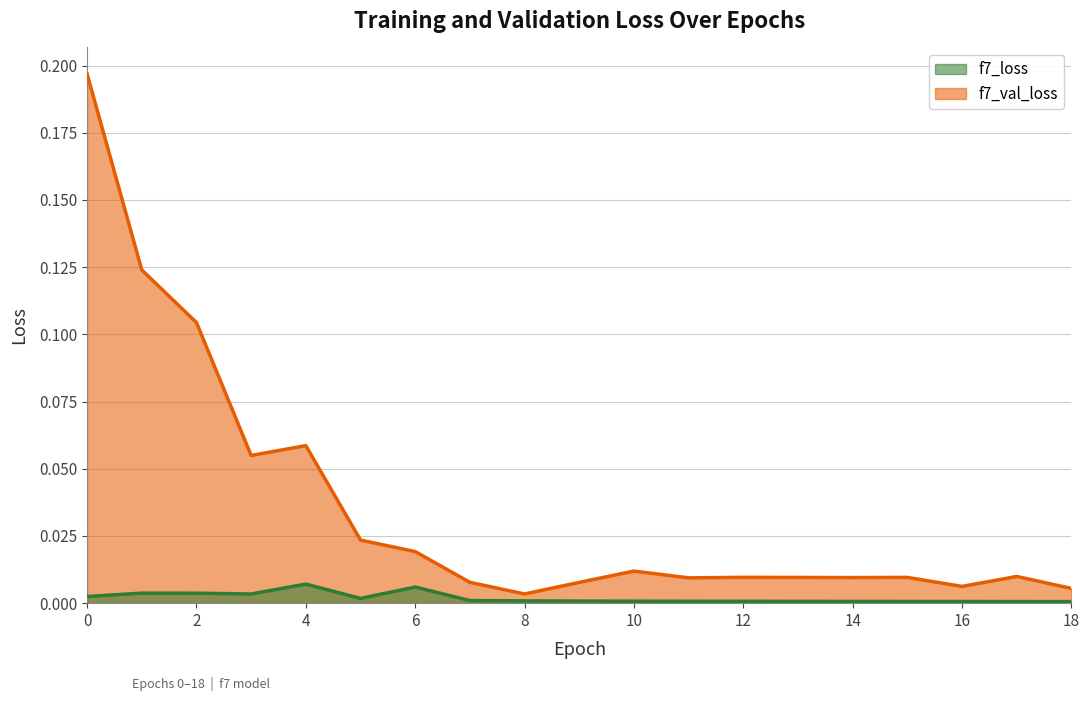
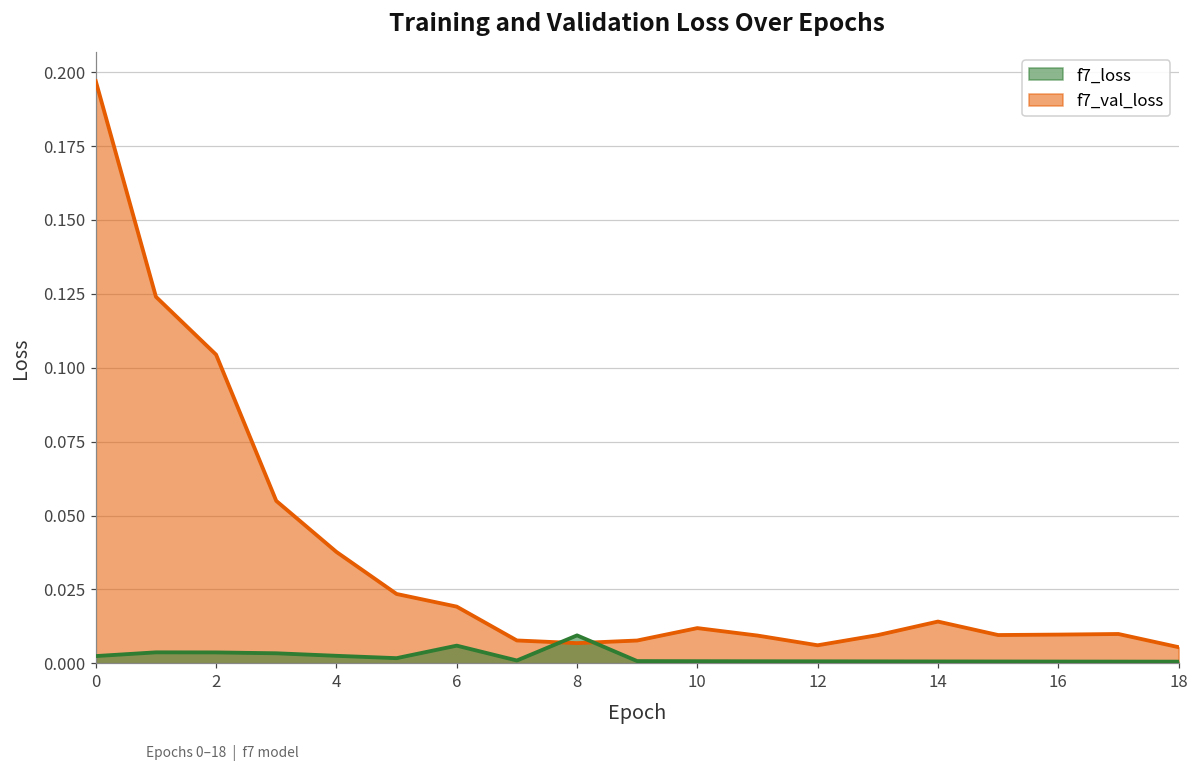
  {
    "f7_loss": {
      "0": 0.002,
      "2": 0.004,
-     "4": 0.007,
+     "4": 0.003,
      "6": 0.006,
-     "8": 0.001,
+     "8": 0.009,
      "10": 0.001,
      "12": 0.001,
      "14": 0.001,
      "16": 0.001,
      "18": 0.001
    },
    "f7_val_loss": {
      "0": 0.197,
      "2": 0.104,
-     "4": 0.059,
+     "4": 0.038,
      "6": 0.019,
-     "8": 0.003,
+     "8": 0.007,
      "10": 0.012,
-     "12": 0.010,
-     "14": 0.010,
-     "16": 0.006,
+     "12": 0.006,
+     "14": 0.014,
+     "16": 0.010,
      "18": 0.005
    }
  }
